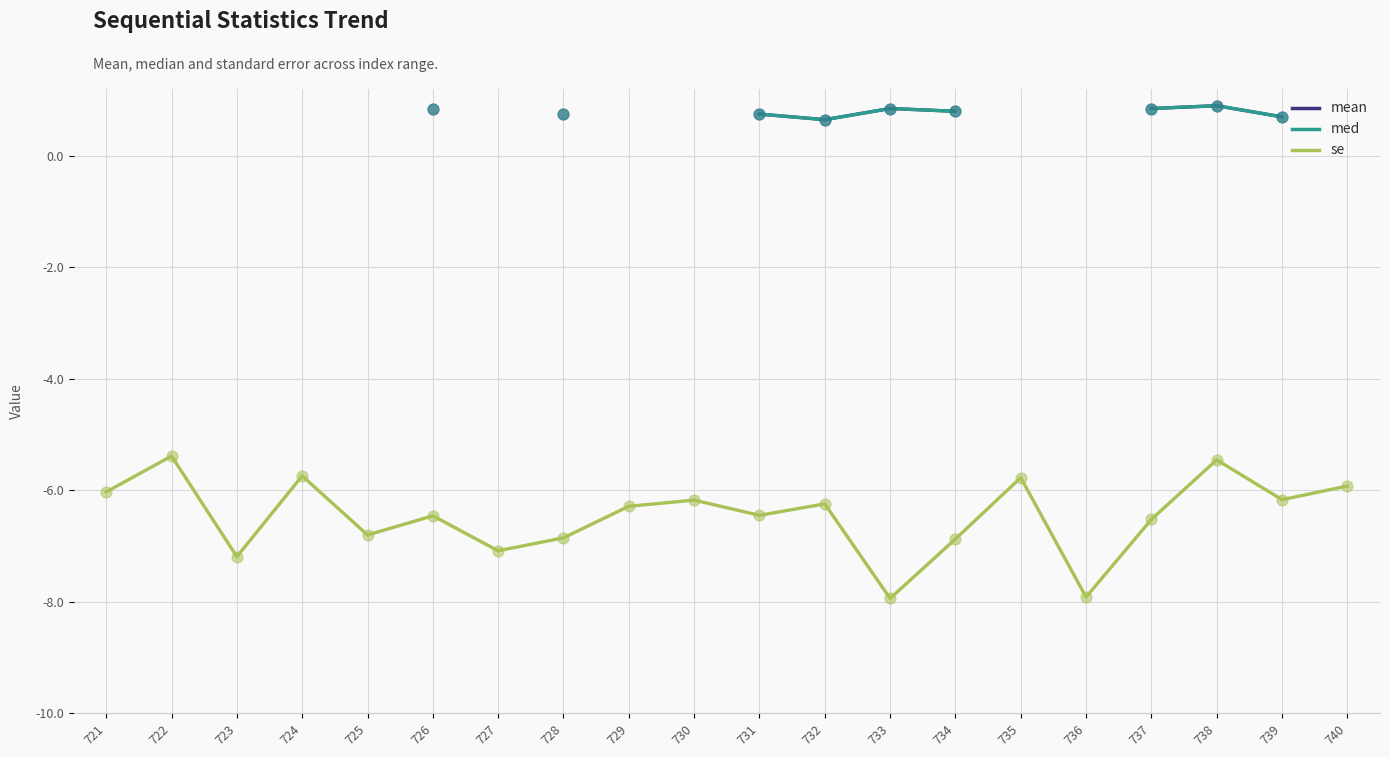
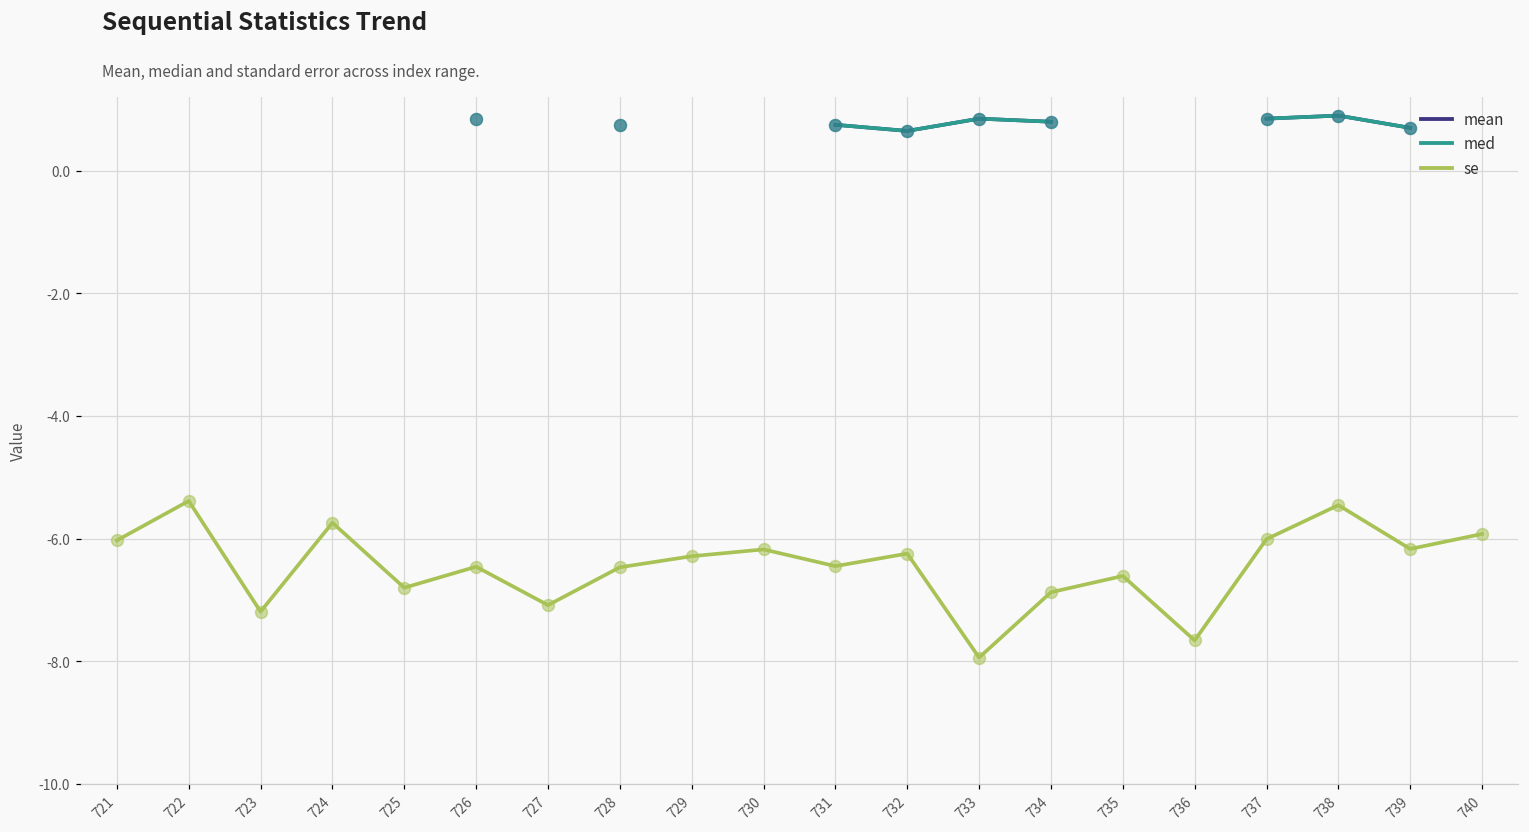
  {
    "med": {
      "726": 0.9,
      "728": 0.8,
      "731": 0.8,
      "732": 0.7,
      "733": 0.9,
      "734": 0.8,
      "737": 0.9,
      "738": 0.9,
      "739": 0.7
    },
    "se": {
      "721": -6.0,
      "722": -5.4,
      "723": -7.2,
      "724": -5.7,
      "725": -6.8,
      "726": -6.5,
      "727": -7.1,
-     "728": -6.9,
+     "728": -6.5,
      "729": -6.3,
      "730": -6.2,
      "731": -6.4,
      "732": -6.2,
      "733": -7.9,
      "734": -6.9,
-     "735": -5.8,
-     "736": -7.9,
-     "737": -6.5,
+     "735": -6.6,
+     "736": -7.7,
+     "737": -6.0,
      "738": -5.5,
      "739": -6.2,
      "740": -5.9
    }
  }
